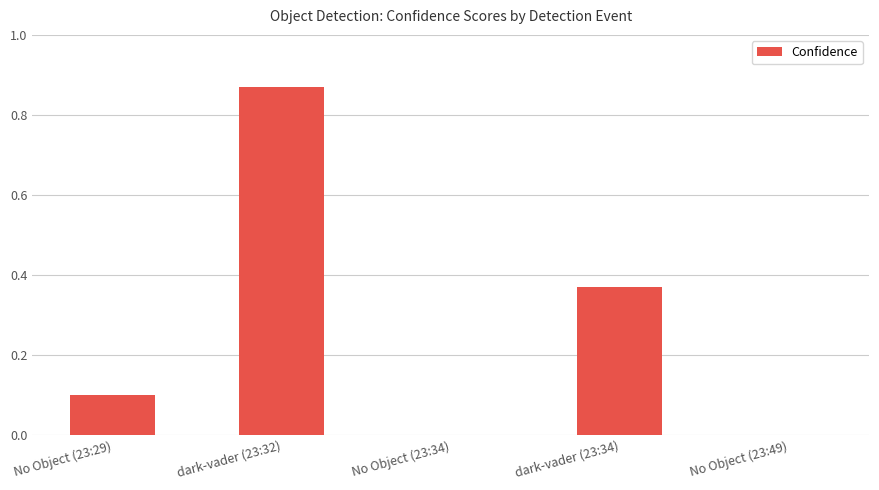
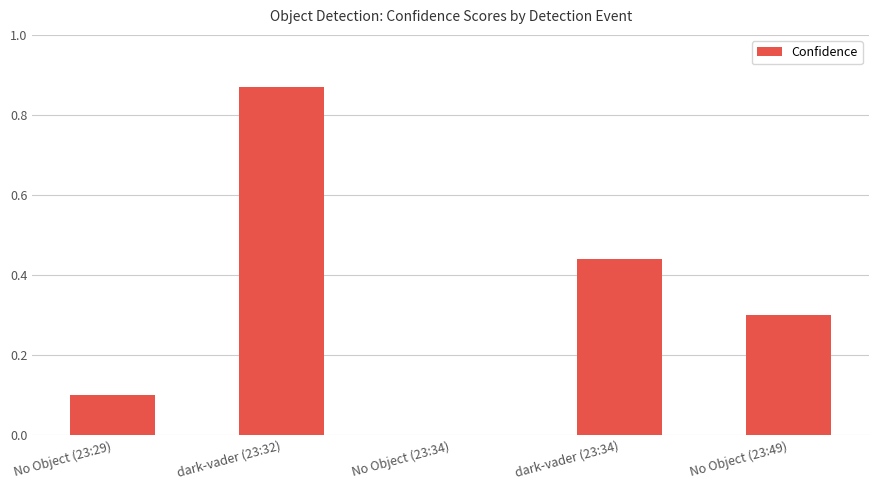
  {
    "No Object (23:29)": 0.10,
    "dark-vader (23:32)": 0.87,
    "No Object (23:34)": 0.00,
-   "dark-vader (23:34)": 0.37,
-   "No Object (23:49)": 0.0
+   "dark-vader (23:34)": 0.44,
+   "No Object (23:49)": 0.3
  }
